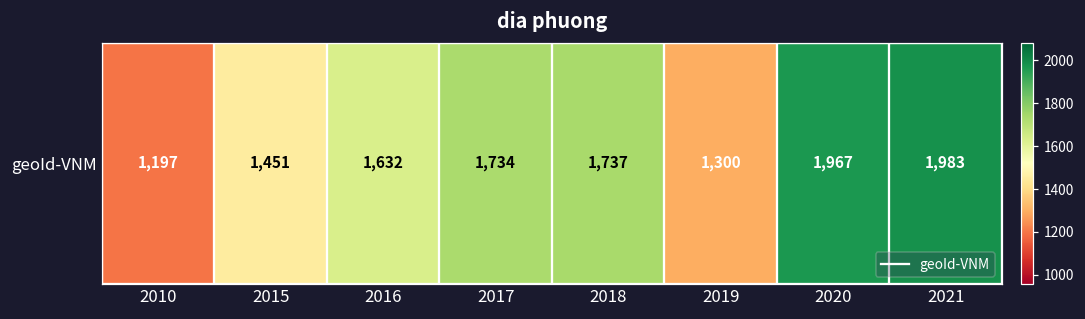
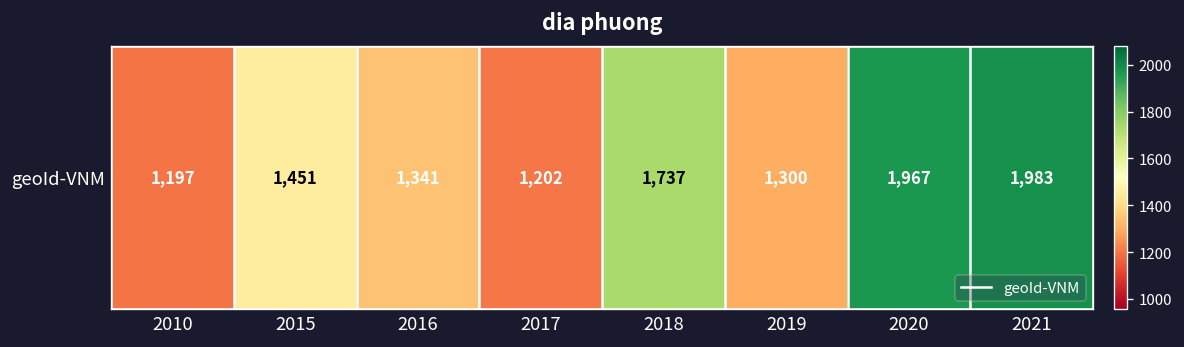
  {
    "geoId-VNM": {
      "2010": "1,197",
      "2015": "1,451",
-     "2016": "1,632",
-     "2017": "1,734",
+     "2016": "1,341",
+     "2017": "1,202",
      "2018": "1,737",
      "2019": "1,300",
      "2020": "1,967",
      "2021": "1,983"
    }
  }
